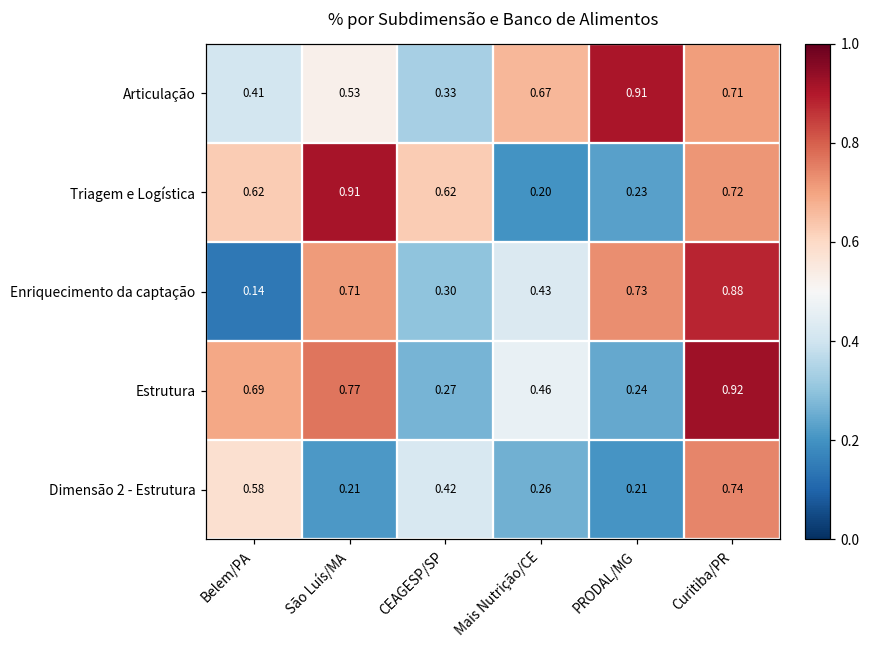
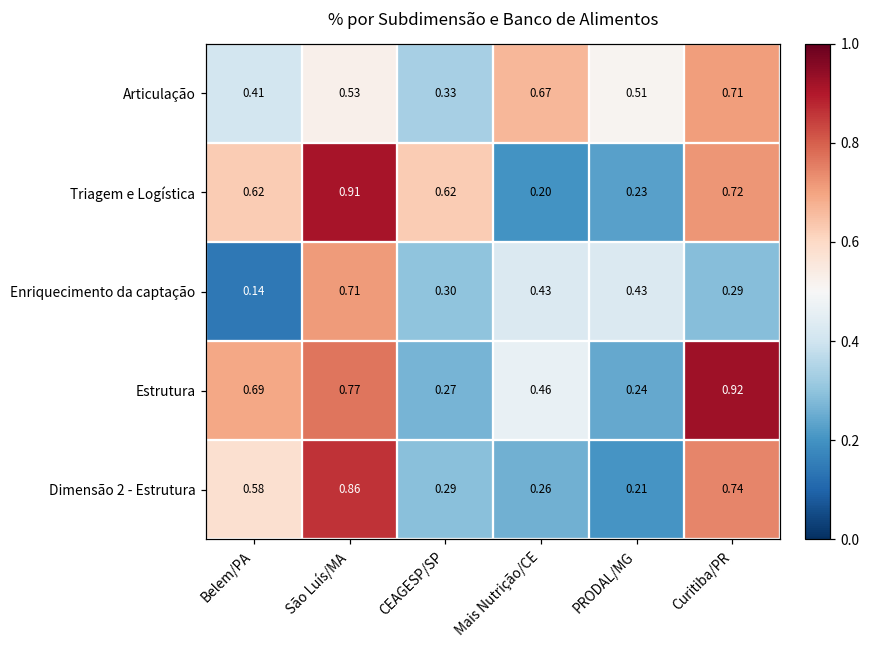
  {
    "Articulação": {
      "Belem/PA": 0.41,
      "São Luís/MA": 0.53,
      "CEAGESP/SP": 0.33,
      "Mais Nutrição/CE": 0.67,
-     "PRODAL/MG": 0.91,
+     "PRODAL/MG": 0.51,
      "Curitiba/PR": 0.71
    },
    "Triagem e Logística": {
      "Belem/PA": 0.62,
      "São Luís/MA": 0.91,
      "CEAGESP/SP": 0.62,
      "Mais Nutrição/CE": 0.20,
      "PRODAL/MG": 0.23,
      "Curitiba/PR": 0.72
    },
    "Enriquecimento da captação": {
      "Belem/PA": 0.14,
      "São Luís/MA": 0.71,
      "CEAGESP/SP": 0.30,
      "Mais Nutrição/CE": 0.43,
-     "PRODAL/MG": 0.73,
-     "Curitiba/PR": 0.88
+     "PRODAL/MG": 0.43,
+     "Curitiba/PR": 0.29
    },
    "Estrutura": {
      "Belem/PA": 0.69,
      "São Luís/MA": 0.77,
      "CEAGESP/SP": 0.27,
      "Mais Nutrição/CE": 0.46,
      "PRODAL/MG": 0.24,
      "Curitiba/PR": 0.92
    },
    "Dimensão 2 - Estrutura": {
      "Belem/PA": 0.58,
-     "São Luís/MA": 0.21,
-     "CEAGESP/SP": 0.42,
+     "São Luís/MA": 0.86,
+     "CEAGESP/SP": 0.29,
      "Mais Nutrição/CE": 0.26,
      "PRODAL/MG": 0.21,
      "Curitiba/PR": 0.74
    }
  }
